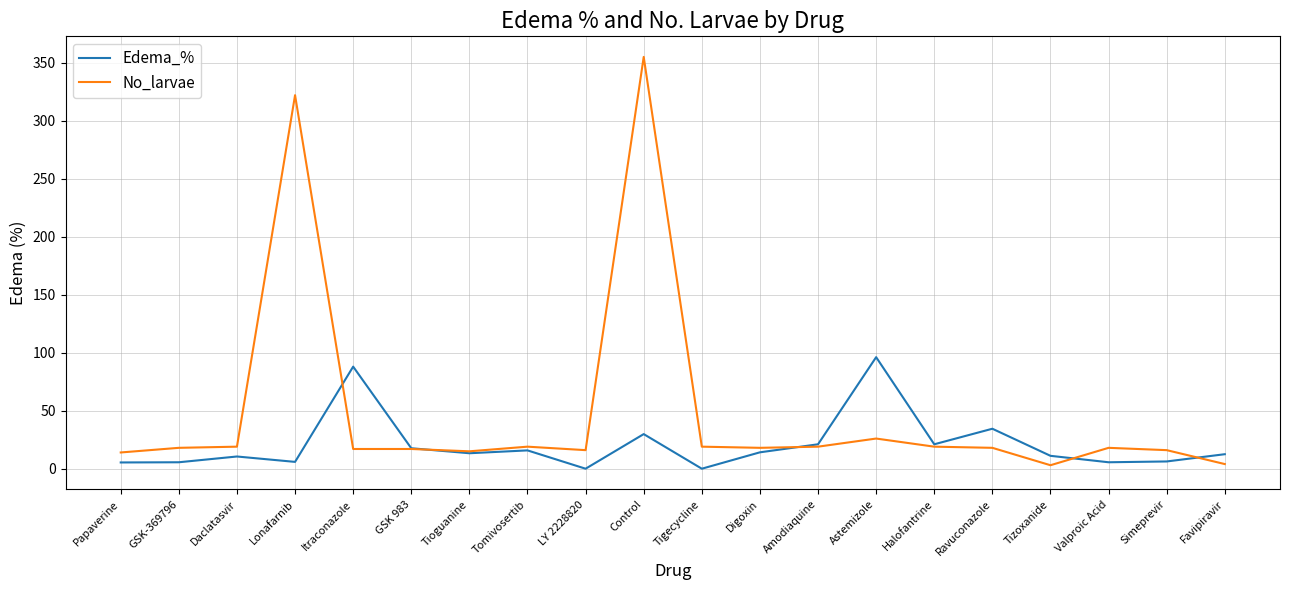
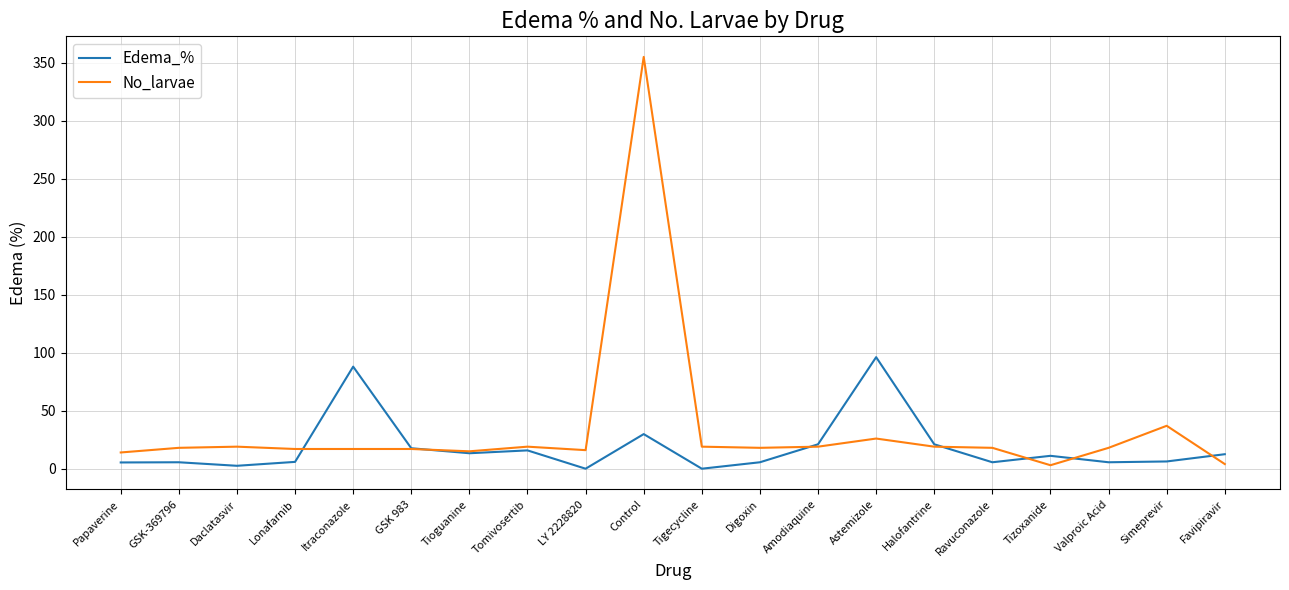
  {
    "Edema_%": {
      "Papaverine": 5,
      "GSK-369796": 6,
-     "Daclatasvir": 11,
+     "Daclatasvir": 3,
      "Lonafarnib": 6,
      "Itraconazole": 88,
      "Tomivosertib": 16,
      "LY 2228820": 0,
      "Control": 30,
      "Tigecycline": 0,
-     "Digoxin": 14,
+     "Digoxin": 6,
      "Astemizole": 96,
-     "Ravuconazole": 34,
+     "Ravuconazole": 6,
      "Tizoxanide": 11,
      "Valproic Acid": 6,
      "Simeprevir": 6,
      "Favipiravir": 13
    },
    "No_larvae": {
      "Papaverine": 14,
      "GSK-369796": 18,
      "Daclatasvir": 19,
-     "Lonafarnib": 322,
+     "Lonafarnib": 17,
      "Itraconazole": 17,
      "Tomivosertib": 19,
      "LY 2228820": 16,
      "Control": 355,
      "Tigecycline": 19,
      "Digoxin": 18,
      "Astemizole": 26,
      "Ravuconazole": 18,
      "Tizoxanide": 3,
      "Valproic Acid": 18,
-     "Simeprevir": 16,
+     "Simeprevir": 37,
      "Favipiravir": 4
    }
  }
